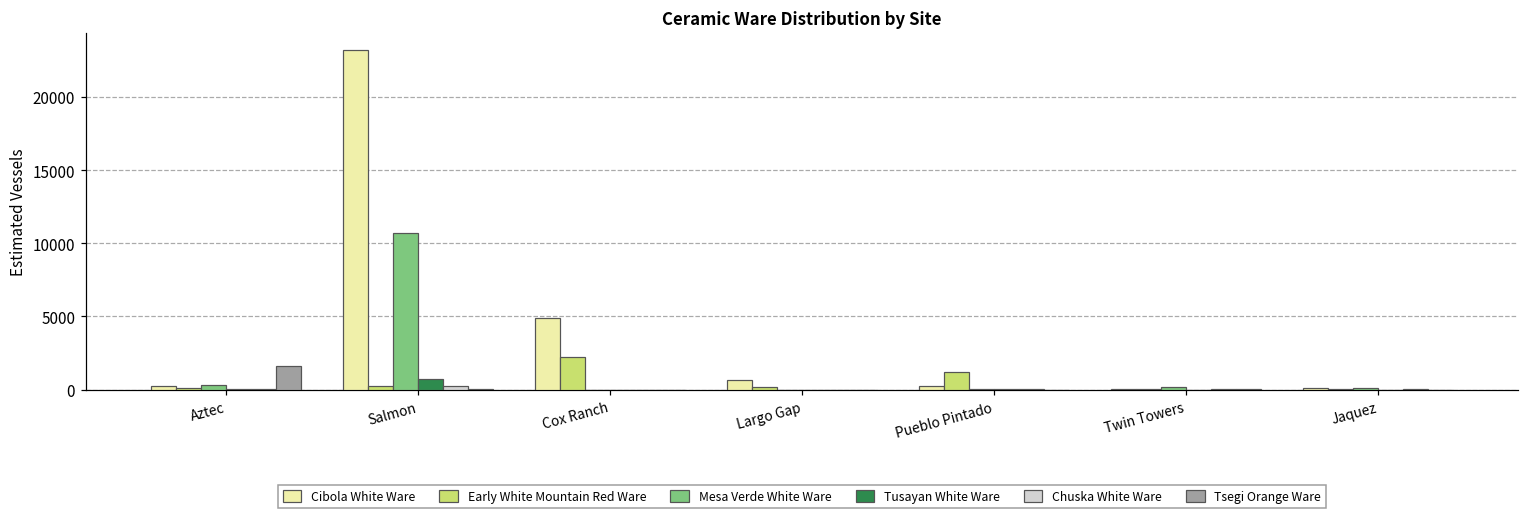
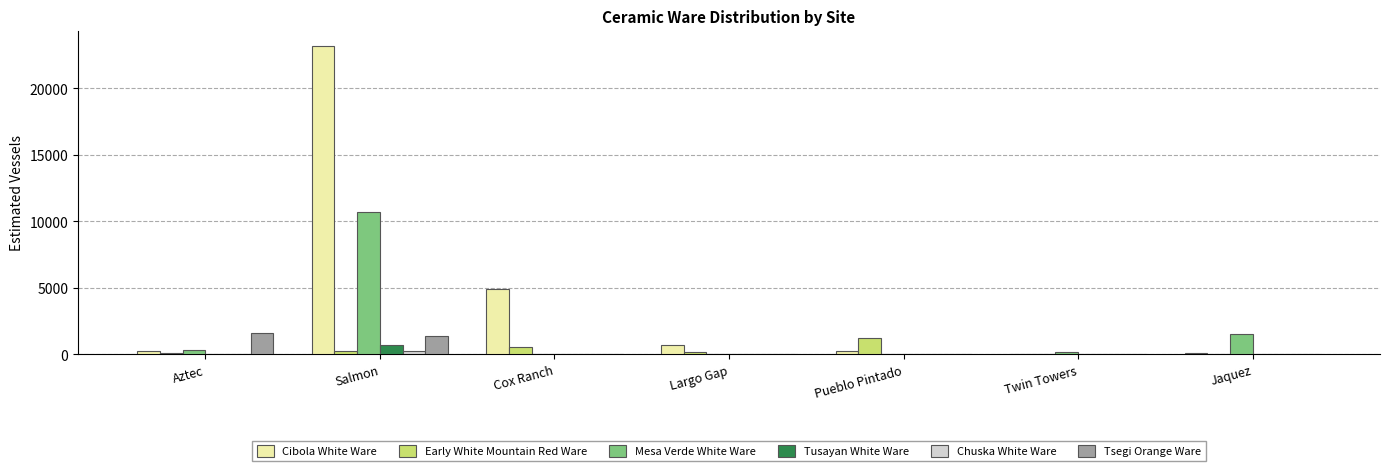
  {
    "Early White Mountain Red Ware": {
      "Salmon": 300,
-     "Cox Ranch": 2200,
+     "Cox Ranch": 500,
      "Pueblo Pintado": 1200
    },
    "Mesa Verde White Ware": {
      "Aztec": 300,
      "Salmon": 10700,
      "Cox Ranch": 0,
      "Largo Gap": 0,
      "Twin Towers": 200,
-     "Jaquez": 100
+     "Jaquez": 1500
    },
    "Tusayan White Ware": {
      "Salmon": 700,
      "Cox Ranch": 0,
      "Largo Gap": 0,
      "Jaquez": 0
    },
    "Tsegi Orange Ware": {
      "Aztec": 1600,
-     "Salmon": 0,
+     "Salmon": 1400,
      "Cox Ranch": 0,
      "Largo Gap": 0,
      "Pueblo Pintado": 0
    }
  }
